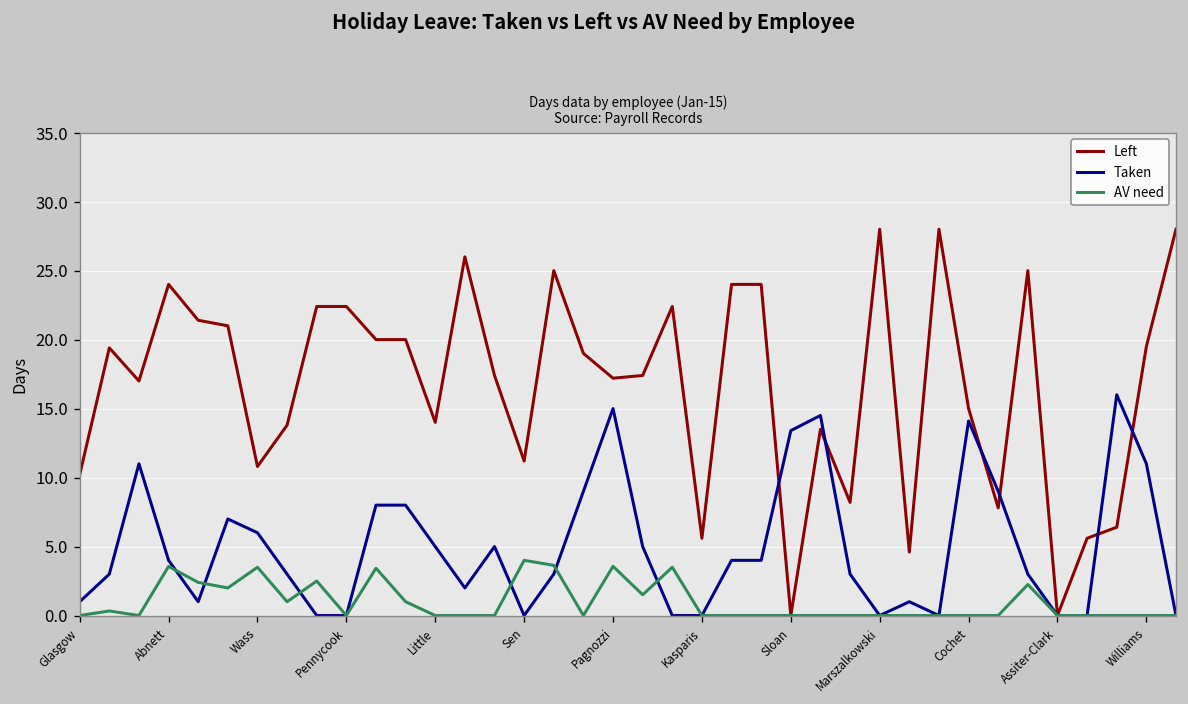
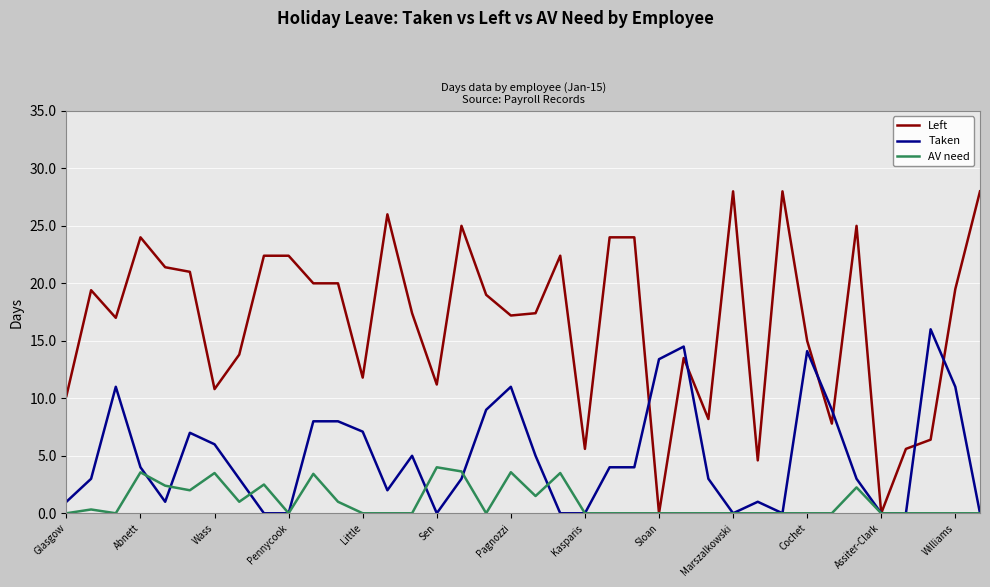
  {
    "Left": {
      "Glasgow": 10.2,
      "Abnett": 24.0,
      "Wass": 10.8,
      "Pennycook": 22.4,
-     "Little": 14.0,
+     "Little": 11.8,
      "Sen": 11.2,
      "Pagnozzi": 17.2,
      "Kasparis": 5.6,
      "Marszalkowski": 28.0,
      "Cochet": 15.0,
      "Williams": 19.5
    },
    "Taken": {
      "Glasgow": 1.0,
      "Abnett": 4.0,
      "Wass": 6.0,
-     "Little": 5.0,
+     "Little": 7.1,
      "Sen": 0.0,
-     "Pagnozzi": 15,
+     "Pagnozzi": 11,
      "Sloan": 13.4,
      "Cochet": 14.1,
      "Williams": 11.0
    },
    "AV need": {
      "Glasgow": 0.0,
      "Abnett": 3.6,
      "Wass": 3.5,
      "Little": 0.0,
      "Sen": 4.0,
      "Pagnozzi": 3.6,
      "Cochet": 0.0,
      "Williams": 0.0
    }
  }
